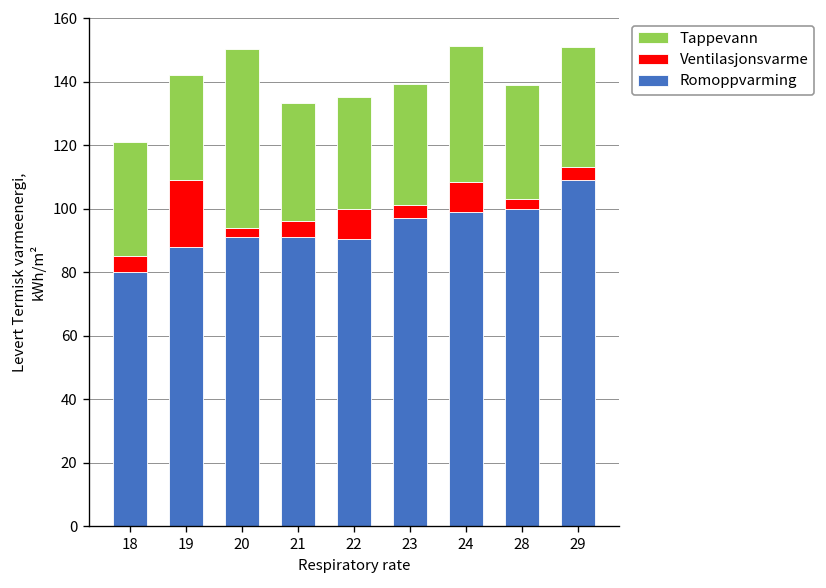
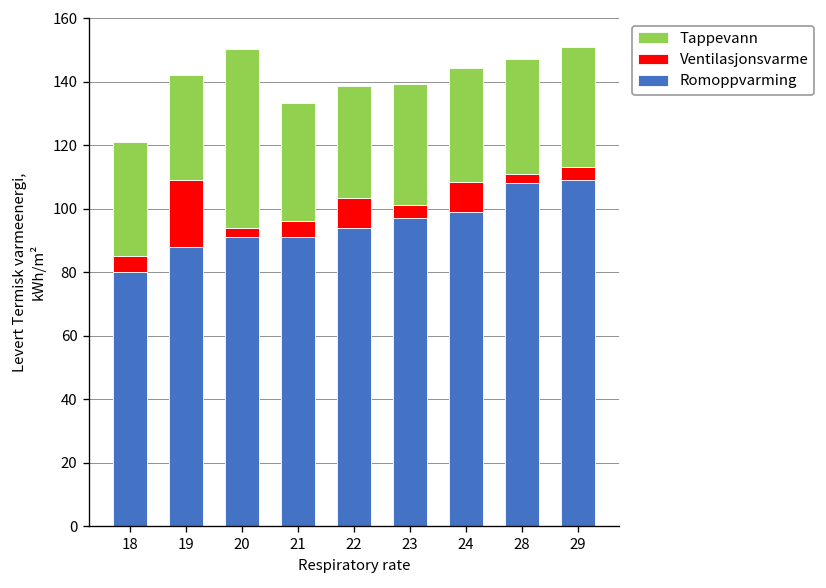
  {
    "Romoppvarming": {
      "18": 80,
      "19": 88,
      "20": 91,
      "21": 91,
-     "22": 91,
+     "22": 94,
      "23": 97,
      "24": 99,
-     "28": 100,
+     "28": 108,
      "29": 109
    },
    "Ventilasjonsvarme": {
      "18": 5,
      "19": 21,
      "20": 3,
      "21": 5,
      "22": 10,
      "23": 4,
      "24": 9,
      "28": 3,
      "29": 4
    },
    "Tappevann": {
      "18": 36,
      "19": 33,
      "20": 56,
      "21": 37,
      "22": 35,
      "23": 38,
-     "24": 43,
+     "24": 36,
      "28": 36,
      "29": 38
    }
  }
